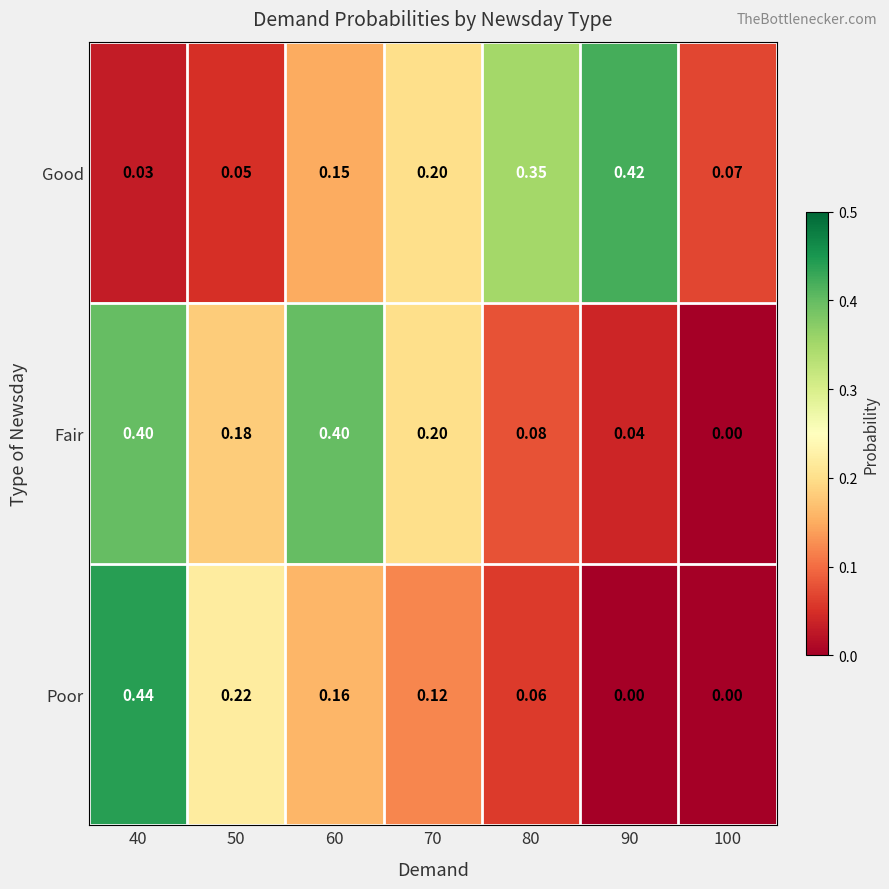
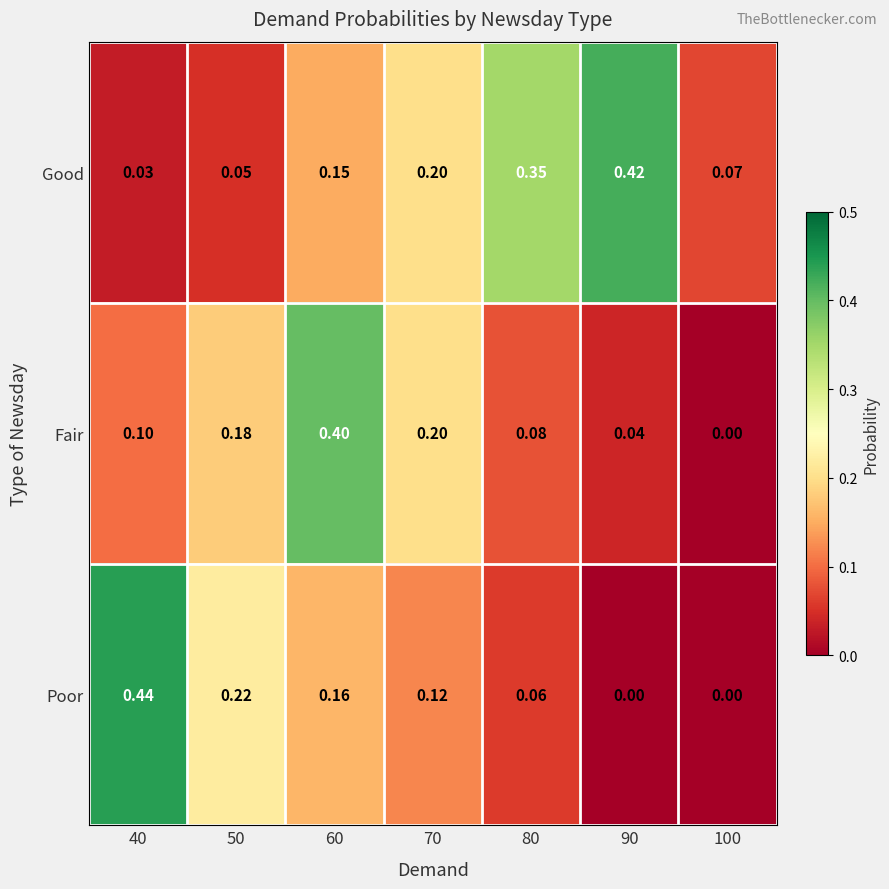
  {
    "Good": {
      "40": 0.03,
      "50": 0.05,
      "60": 0.15,
      "70": 0.20,
      "80": 0.35,
      "90": 0.42,
      "100": 0.07
    },
    "Fair": {
-     "40": 0.40,
+     "40": 0.10,
      "50": 0.18,
      "60": 0.40,
      "70": 0.20,
      "80": 0.08,
      "90": 0.04,
      "100": 0.00
    },
    "Poor": {
      "40": 0.44,
      "50": 0.22,
      "60": 0.16,
      "70": 0.12,
      "80": 0.06,
      "90": 0.00,
      "100": 0.00
    }
  }
